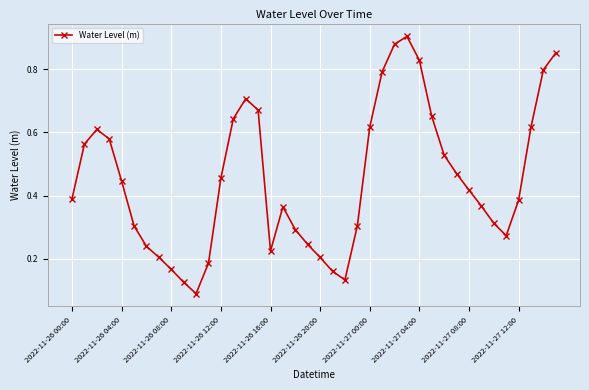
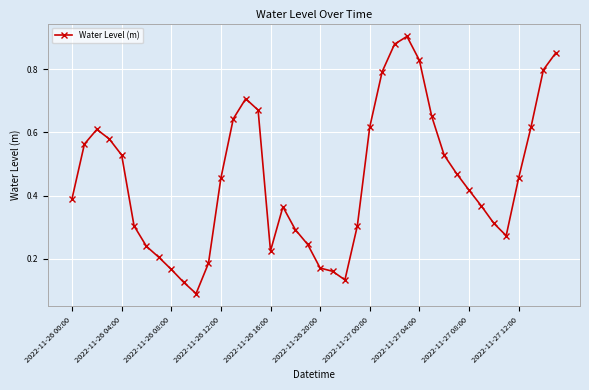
  {
    "2022-11-26 00:00": 0.39,
-   "2022-11-26 04:00": 0.45,
+   "2022-11-26 04:00": 0.53,
    "2022-11-26 08:00": 0.17,
    "2022-11-26 12:00": 0.46,
    "2022-11-26 16:00": 0.23,
-   "2022-11-26 20:00": 0.20,
+   "2022-11-26 20:00": 0.17,
    "2022-11-27 00:00": 0.62,
    "2022-11-27 04:00": 0.83,
    "2022-11-27 08:00": 0.42,
-   "2022-11-27 12:00": 0.39
+   "2022-11-27 12:00": 0.46
  }
